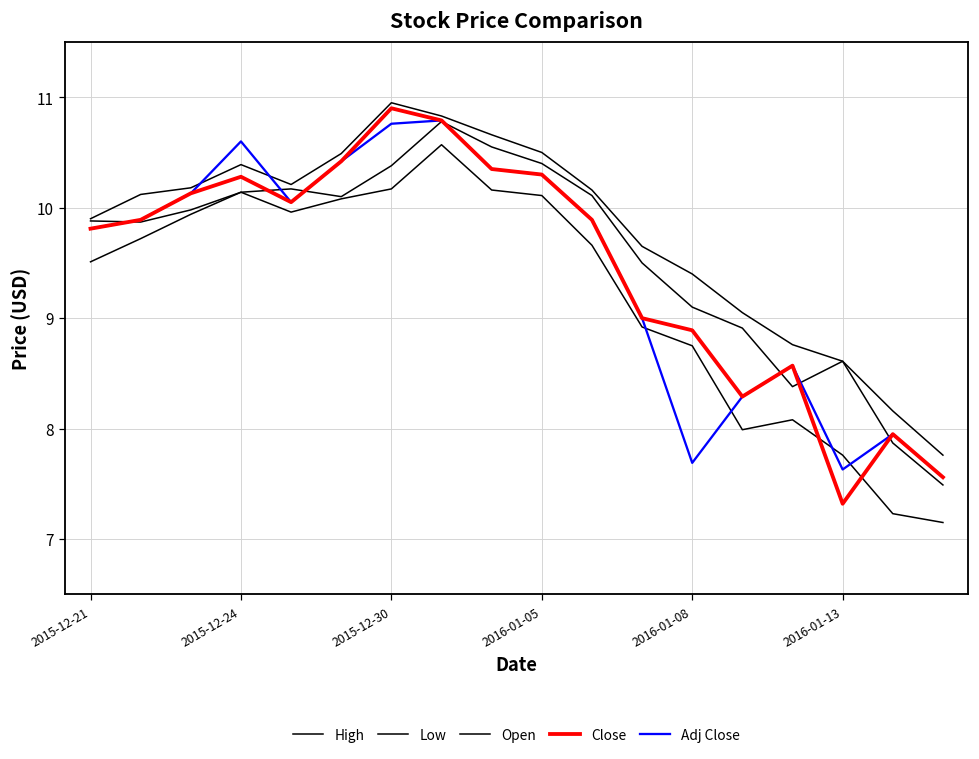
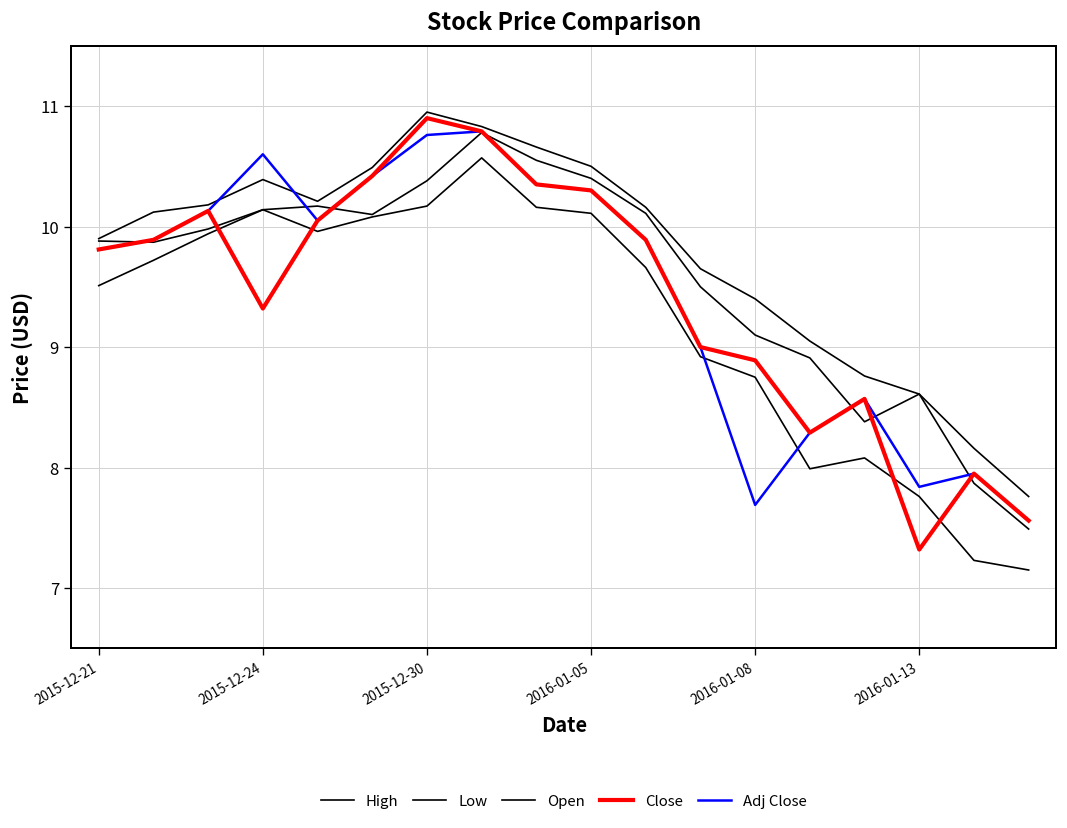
  {
    "Close": {
-     "2015-12-24": 10.28,
+     "2015-12-24": 9.32,
      "2015-12-30": 10.90,
      "2016-01-08": 8.89,
      "2016-01-13": 7.32
    },
    "Adj Close": {
      "2015-12-24": 10.60,
      "2015-12-30": 10.76,
      "2016-01-08": 7.69,
-     "2016-01-13": 7.63
+     "2016-01-13": 7.84
    }
  }
